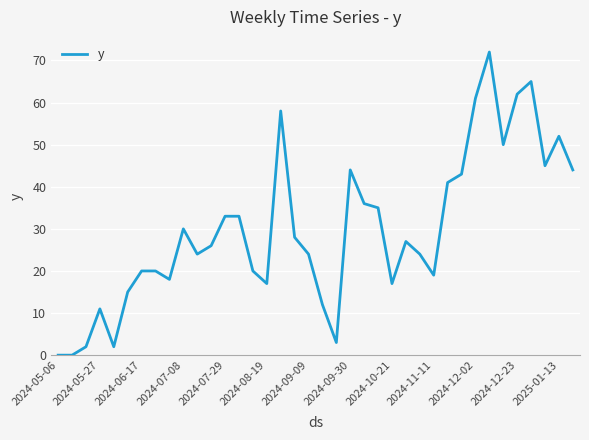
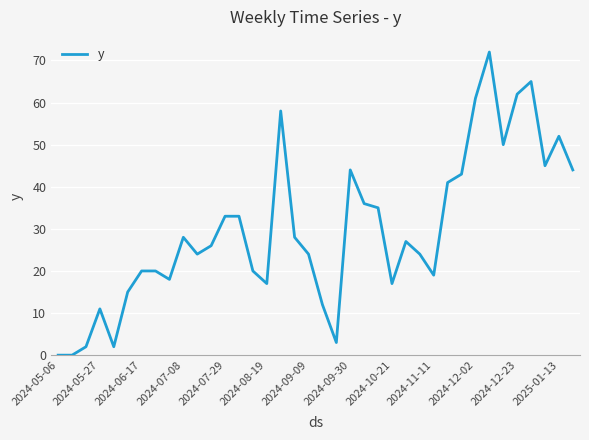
  {
    "2024-05-06": 0,
    "2024-05-27": 11,
    "2024-06-17": 20,
-   "2024-07-08": 30,
+   "2024-07-08": 28,
    "2024-07-29": 33,
    "2024-08-19": 17,
    "2024-09-09": 24,
    "2024-09-30": 44,
    "2024-10-21": 17,
    "2024-11-11": 19,
    "2024-12-02": 61,
    "2024-12-23": 62,
    "2025-01-13": 52
  }
